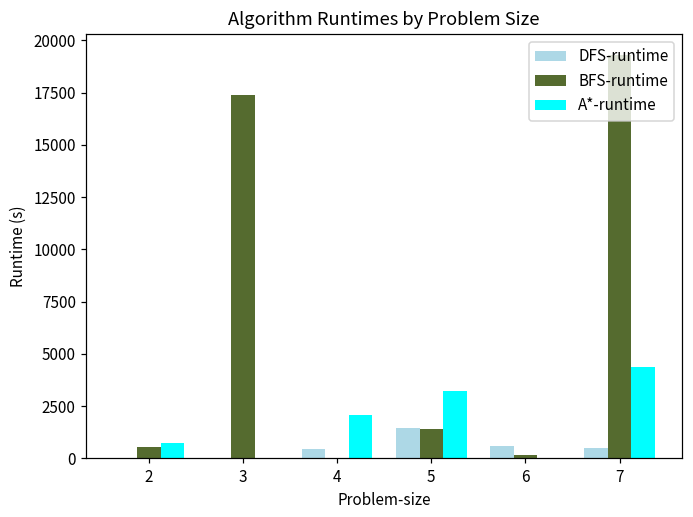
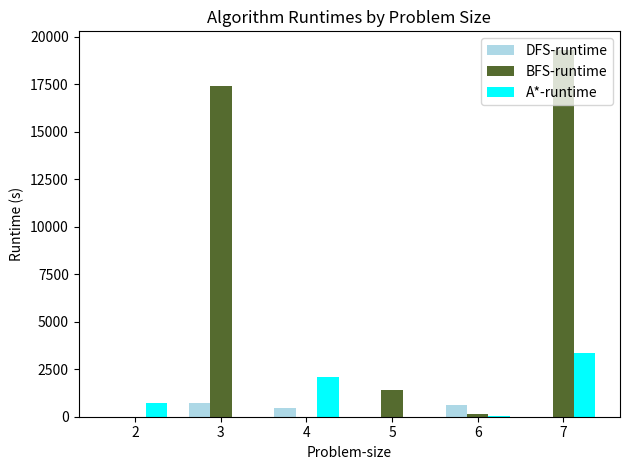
  {
    "DFS-runtime": {
-     "3": 0,
+     "3": 700,
      "4": 500,
-     "5": 1500,
+     "5": 0,
      "6": 600,
-     "7": 500
+     "7": 0
    },
    "BFS-runtime": {
-     "2": 500,
+     "2": 0,
      "3": 17400,
      "5": 1400,
      "6": 100
    },
    "A*-runtime": {
      "2": 700,
      "3": 0,
      "4": 2100,
-     "5": 3200,
-     "7": 4400
+     "5": 0,
+     "7": 3400
    }
  }
